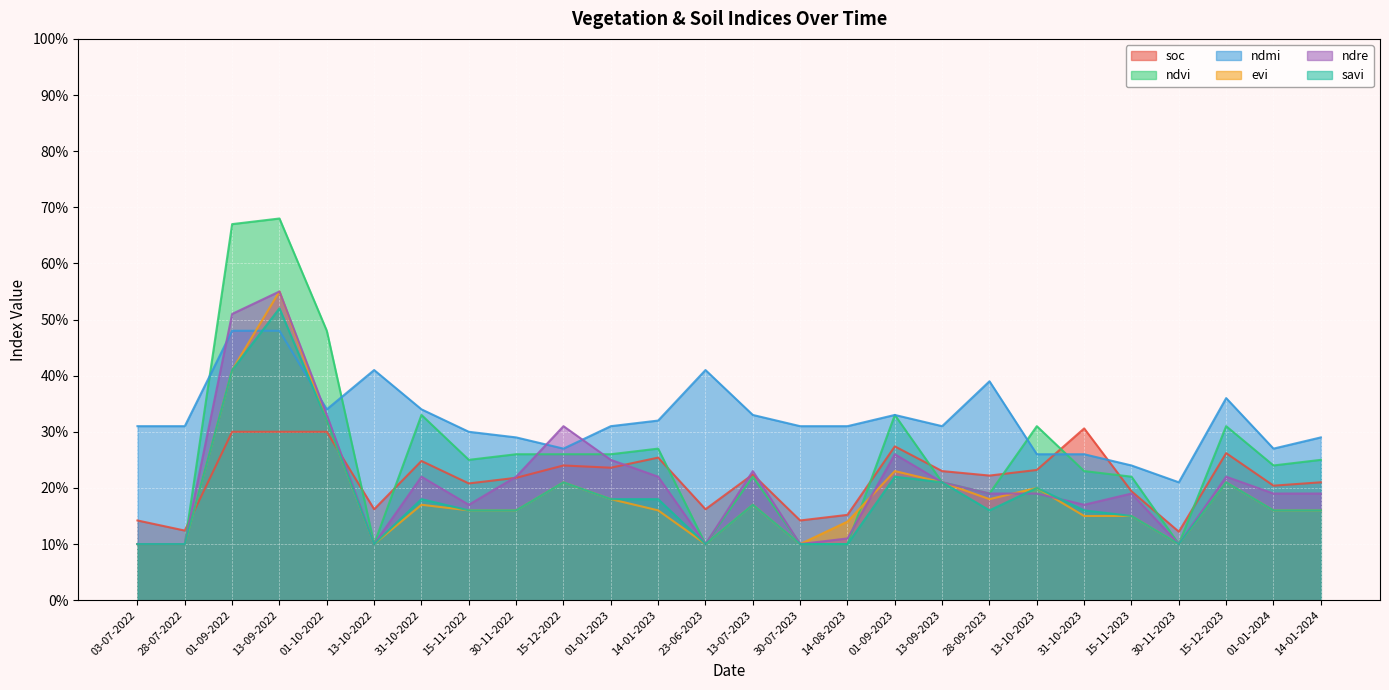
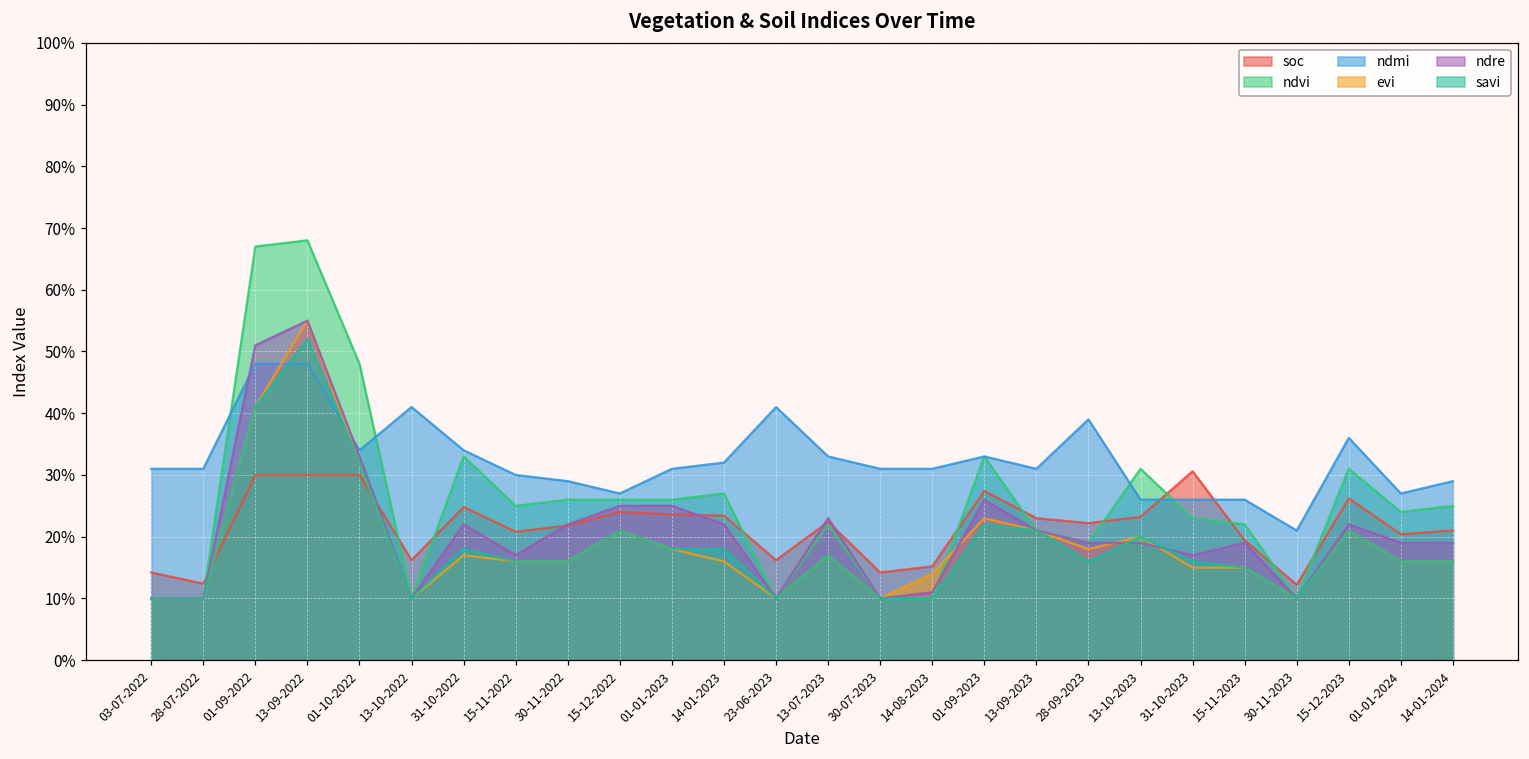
  {
    "soc": {
      "03-07-2022": "14%",
      "28-07-2022": "12%",
      "01-09-2022": "30%",
      "13-09-2022": "30%",
      "01-10-2022": "30%",
      "13-10-2022": "16%",
      "31-10-2022": "25%",
      "15-11-2022": "21%",
      "15-12-2022": "24%",
      "01-01-2023": "24%",
-     "14-01-2023": "25%",
+     "14-01-2023": "23%",
      "23-06-2023": "16%",
      "30-07-2023": "14%",
      "14-08-2023": "15%",
      "01-09-2023": "27%",
      "13-09-2023": "23%",
      "28-09-2023": "22%",
      "13-10-2023": "23%",
      "31-10-2023": "31%",
      "30-11-2023": "12%",
      "15-12-2023": "26%",
      "01-01-2024": "20%",
      "14-01-2024": "21%"
    },
    "ndmi": {
      "03-07-2022": "31%",
      "28-07-2022": "31%",
      "01-09-2022": "48%",
      "13-09-2022": "48%",
      "01-10-2022": "34%",
      "13-10-2022": "41%",
      "31-10-2022": "34%",
      "15-11-2022": "30%",
      "30-11-2022": "29%",
      "15-12-2022": "27%",
      "01-01-2023": "31%",
      "14-01-2023": "32%",
      "23-06-2023": "41%",
      "13-07-2023": "33%",
      "30-07-2023": "31%",
      "14-08-2023": "31%",
      "13-09-2023": "31%",
      "28-09-2023": "39%",
      "13-10-2023": "26%",
      "31-10-2023": "26%",
-     "15-11-2023": "24%",
+     "15-11-2023": "26%",
      "30-11-2023": "21%",
      "15-12-2023": "36%",
      "01-01-2024": "27%",
      "14-01-2024": "29%"
    },
    "evi": {
      "31-10-2022": "17%",
      "14-01-2023": "16%",
      "14-08-2023": "14%",
      "01-09-2023": "23%",
      "28-09-2023": "18%",
      "31-10-2023": "15%"
    },
    "ndre": {
      "01-09-2022": "51%",
      "01-10-2022": "33%",
      "31-10-2022": "22%",
      "15-11-2022": "17%",
-     "15-12-2022": "31%",
+     "15-12-2022": "25%",
      "01-01-2023": "25%",
      "14-01-2023": "22%",
      "13-07-2023": "23%",
      "14-08-2023": "11%",
      "01-09-2023": "26%",
      "13-10-2023": "19%",
      "31-10-2023": "17%",
      "15-12-2023": "22%",
      "01-01-2024": "19%",
      "14-01-2024": "19%"
    }
  }
